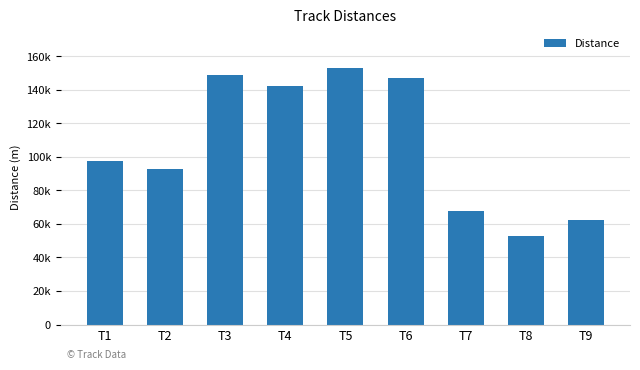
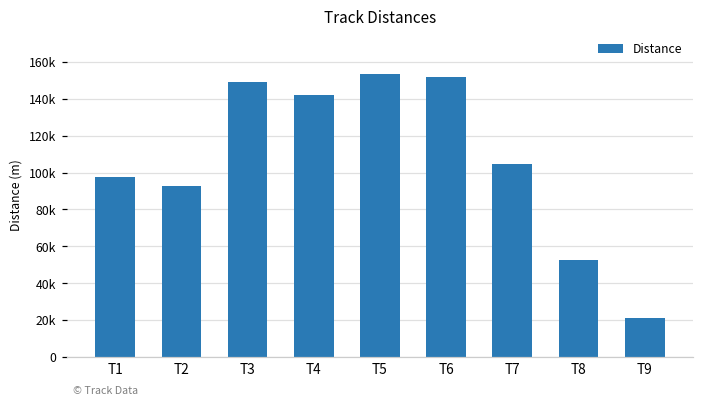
  {
    "T1": 98000,
    "T2": 93000,
    "T3": 149000,
    "T4": 142000,
    "T5": 153000,
-   "T6": 147000,
-   "T7": 68000,
+   "T6": 152000,
+   "T7": 105000,
    "T8": 53000,
-   "T9": 62000
+   "T9": 21000
  }
